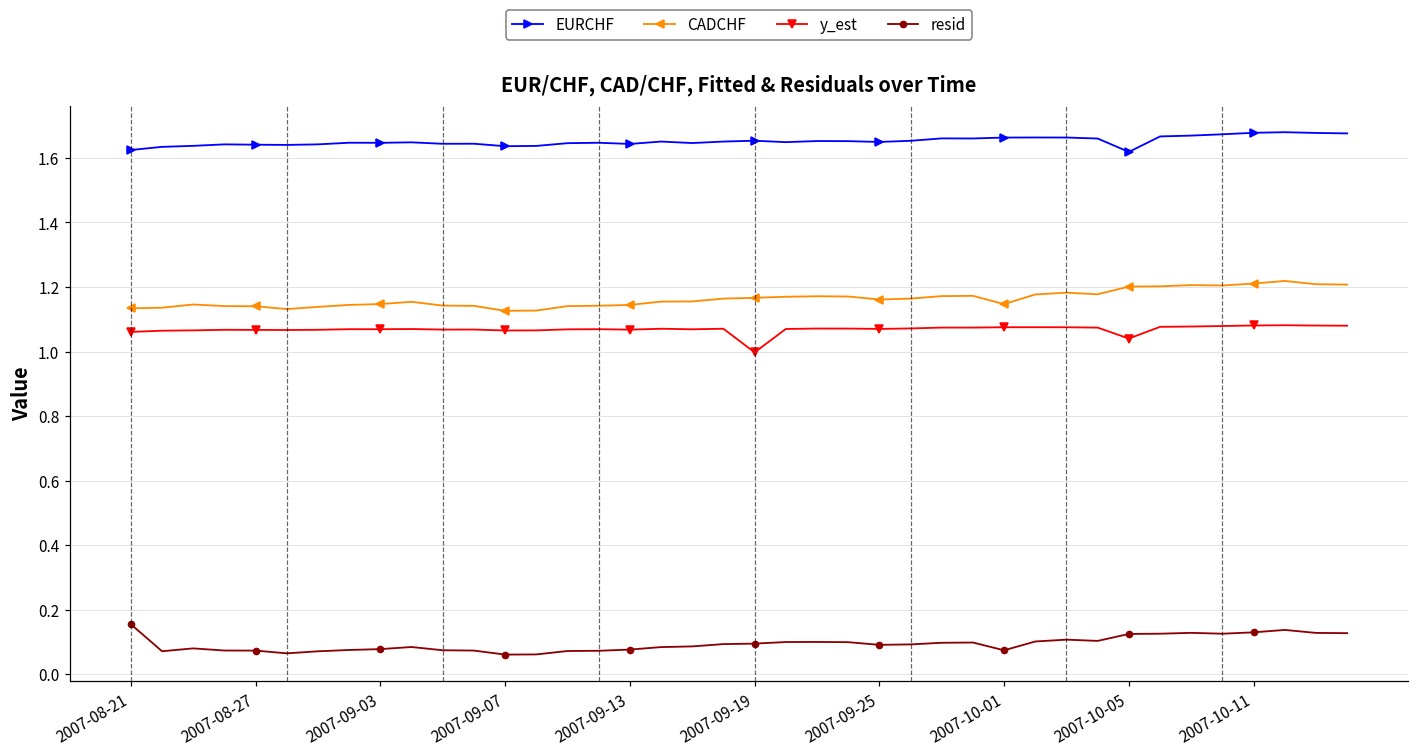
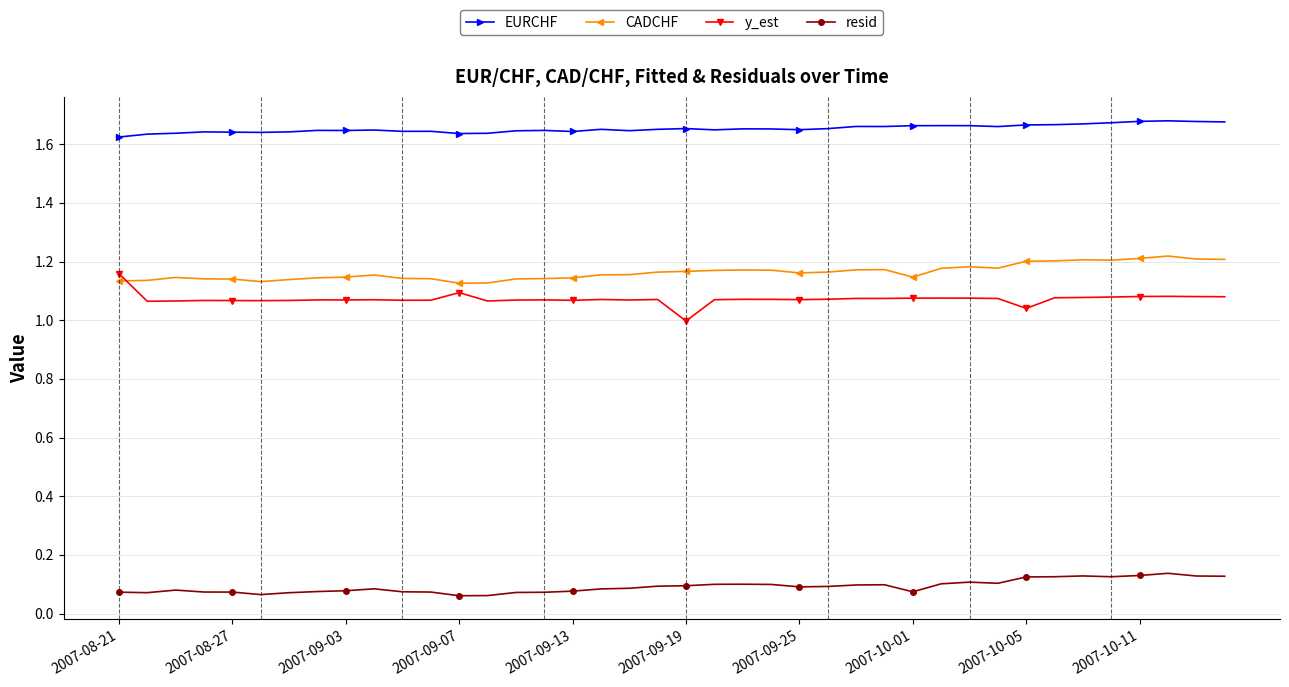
  {
    "EURCHF": {
      "2007-08-21": 1.62,
      "2007-08-27": 1.64,
      "2007-09-03": 1.65,
      "2007-09-07": 1.64,
      "2007-09-13": 1.64,
      "2007-09-19": 1.65,
      "2007-09-25": 1.65,
      "2007-10-01": 1.66,
-     "2007-10-05": 1.62,
+     "2007-10-05": 1.67,
      "2007-10-11": 1.68
    },
    "CADCHF": {
      "2007-08-21": 1.13,
      "2007-08-27": 1.14,
      "2007-09-03": 1.15,
      "2007-09-07": 1.13,
      "2007-09-13": 1.14,
      "2007-09-19": 1.17,
      "2007-09-25": 1.16,
      "2007-10-01": 1.15,
      "2007-10-05": 1.20,
      "2007-10-11": 1.21
    },
    "y_est": {
-     "2007-08-21": 1.06,
+     "2007-08-21": 1.16,
      "2007-08-27": 1.07,
      "2007-09-03": 1.07,
-     "2007-09-07": 1.07,
+     "2007-09-07": 1.09,
      "2007-09-13": 1.07,
      "2007-09-19": 1.00,
      "2007-09-25": 1.07,
      "2007-10-01": 1.08,
      "2007-10-05": 1.04,
      "2007-10-11": 1.08
    },
    "resid": {
-     "2007-08-21": 0.16,
+     "2007-08-21": 0.07,
      "2007-08-27": 0.07,
      "2007-09-03": 0.08,
      "2007-09-07": 0.06,
      "2007-09-13": 0.08,
      "2007-09-19": 0.09,
      "2007-09-25": 0.09,
      "2007-10-01": 0.07,
      "2007-10-05": 0.12,
      "2007-10-11": 0.13
    }
  }
